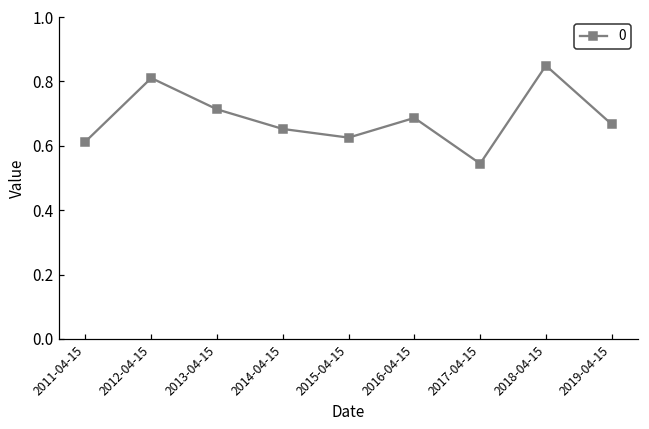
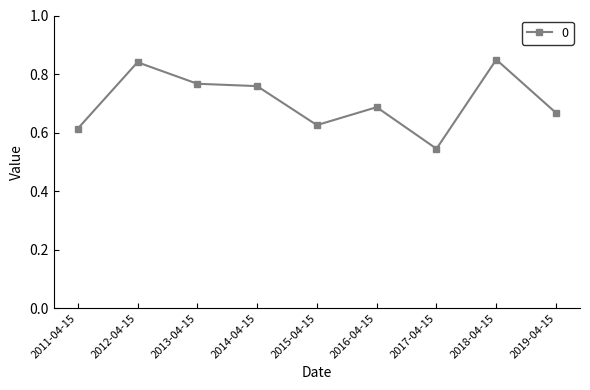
  {
    "2011-04-15": 0.61,
-   "2012-04-15": 0.81,
-   "2013-04-15": 0.71,
-   "2014-04-15": 0.65,
+   "2012-04-15": 0.84,
+   "2013-04-15": 0.77,
+   "2014-04-15": 0.76,
    "2015-04-15": 0.63,
    "2016-04-15": 0.69,
    "2017-04-15": 0.54,
    "2018-04-15": 0.85,
    "2019-04-15": 0.67
  }
